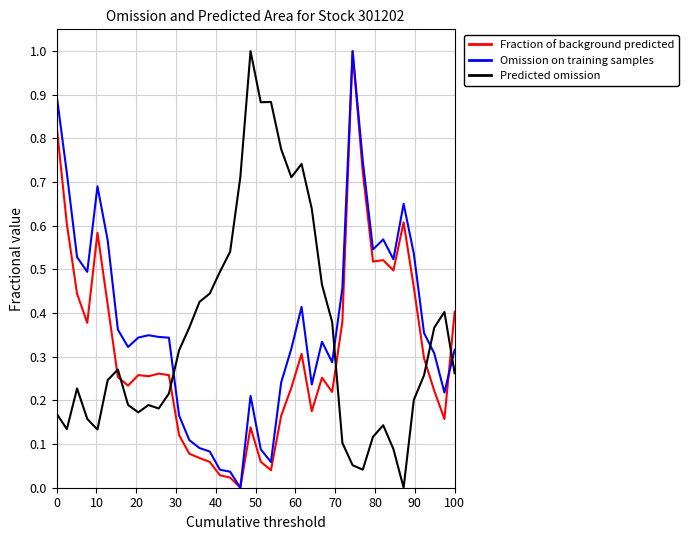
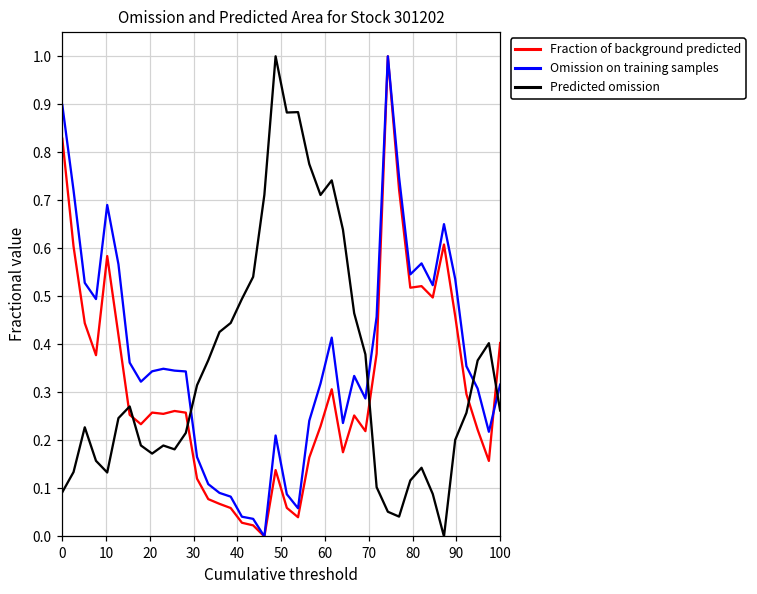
  {
    "Fraction of background predicted": {
      "0": 0.83,
      "100": 0.40
    },
    "Omission on training samples": {
      "0": 0.90,
      "100": 0.32
    },
    "Predicted omission": {
-     "0": 0.17,
+     "0": 0.09,
      "100": 0.26
    }
  }
